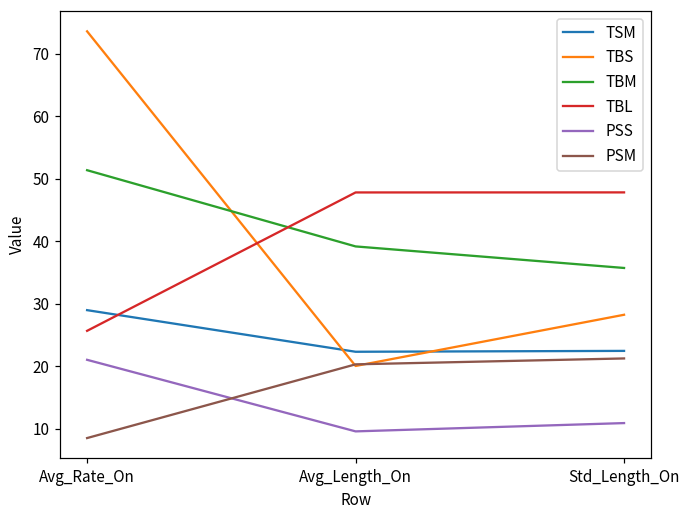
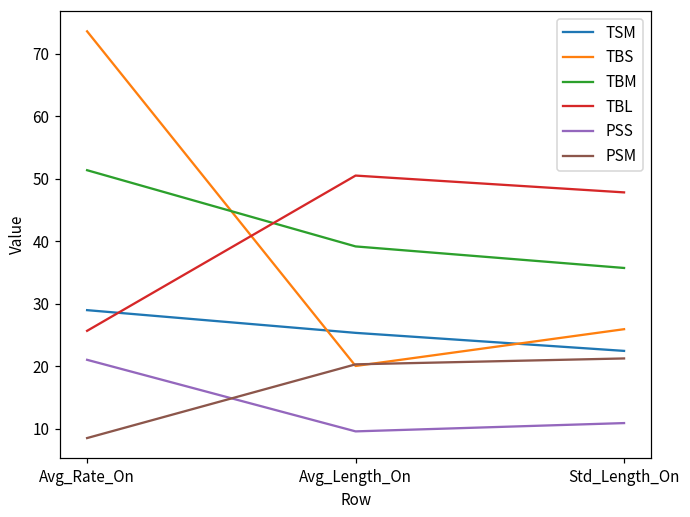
  {
    "TSM": {
      "Avg_Rate_On": 29,
-     "Avg_Length_On": 22,
+     "Avg_Length_On": 25,
      "Std_Length_On": 22
    },
    "TBS": {
      "Avg_Rate_On": 74,
-     "Std_Length_On": 28
+     "Std_Length_On": 26
    },
    "TBM": {
      "Avg_Rate_On": 51,
      "Avg_Length_On": 39,
      "Std_Length_On": 36
    },
    "TBL": {
      "Avg_Rate_On": 26,
-     "Avg_Length_On": 48,
+     "Avg_Length_On": 51,
      "Std_Length_On": 48
    },
    "PSS": {
      "Avg_Rate_On": 21,
      "Avg_Length_On": 10,
      "Std_Length_On": 11
    },
    "PSM": {
      "Avg_Rate_On": 8,
      "Std_Length_On": 21
    }
  }
